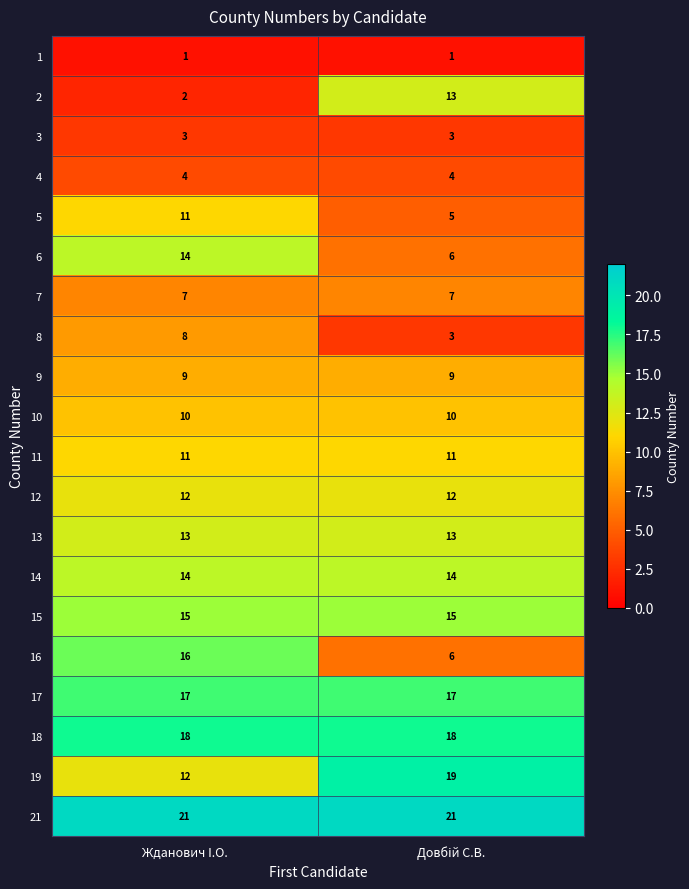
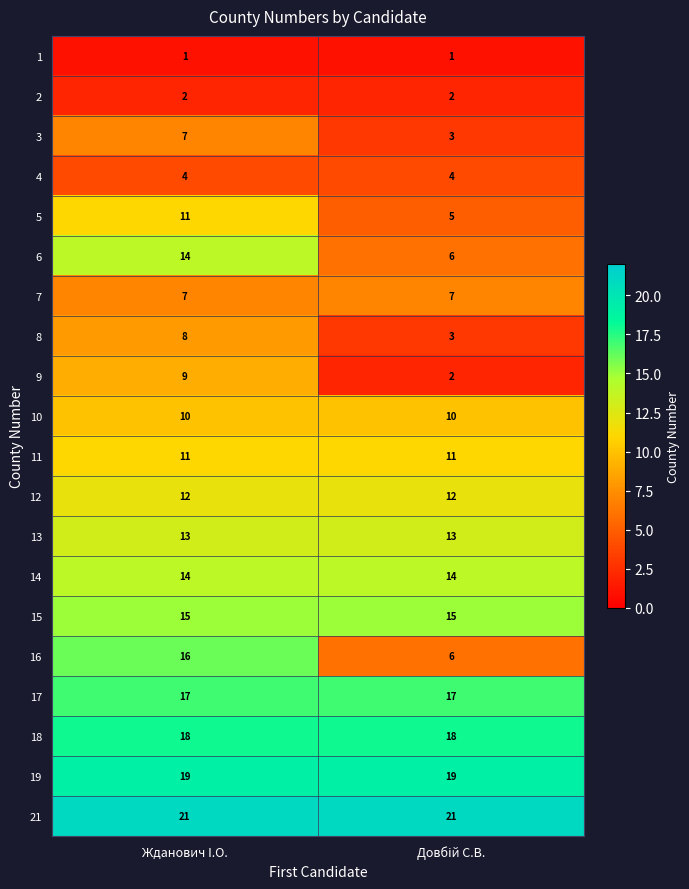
  {
    "1": {
      "Жданович І.О.": 1,
      "Довбій С.В.": 1
    },
    "2": {
      "Жданович І.О.": 2,
-     "Довбій С.В.": 13
+     "Довбій С.В.": 2
    },
    "3": {
-     "Жданович І.О.": 3,
+     "Жданович І.О.": 7,
      "Довбій С.В.": 3
    },
    "4": {
      "Жданович І.О.": 4,
      "Довбій С.В.": 4
    },
    "5": {
      "Жданович І.О.": 11,
      "Довбій С.В.": 5
    },
    "6": {
      "Жданович І.О.": 14,
      "Довбій С.В.": 6
    },
    "7": {
      "Жданович І.О.": 7,
      "Довбій С.В.": 7
    },
    "8": {
      "Жданович І.О.": 8,
      "Довбій С.В.": 3
    },
    "9": {
      "Жданович І.О.": 9,
-     "Довбій С.В.": 9
+     "Довбій С.В.": 2
    },
    "10": {
      "Жданович І.О.": 10,
      "Довбій С.В.": 10
    },
    "11": {
      "Жданович І.О.": 11,
      "Довбій С.В.": 11
    },
    "12": {
      "Жданович І.О.": 12,
      "Довбій С.В.": 12
    },
    "13": {
      "Жданович І.О.": 13,
      "Довбій С.В.": 13
    },
    "14": {
      "Жданович І.О.": 14,
      "Довбій С.В.": 14
    },
    "15": {
      "Жданович І.О.": 15,
      "Довбій С.В.": 15
    },
    "16": {
      "Жданович І.О.": 16,
      "Довбій С.В.": 6
    },
    "17": {
      "Жданович І.О.": 17,
      "Довбій С.В.": 17
    },
    "18": {
      "Жданович І.О.": 18,
      "Довбій С.В.": 18
    },
    "19": {
-     "Жданович І.О.": 12,
+     "Жданович І.О.": 19,
      "Довбій С.В.": 19
    },
    "21": {
      "Жданович І.О.": 21,
      "Довбій С.В.": 21
    }
  }
